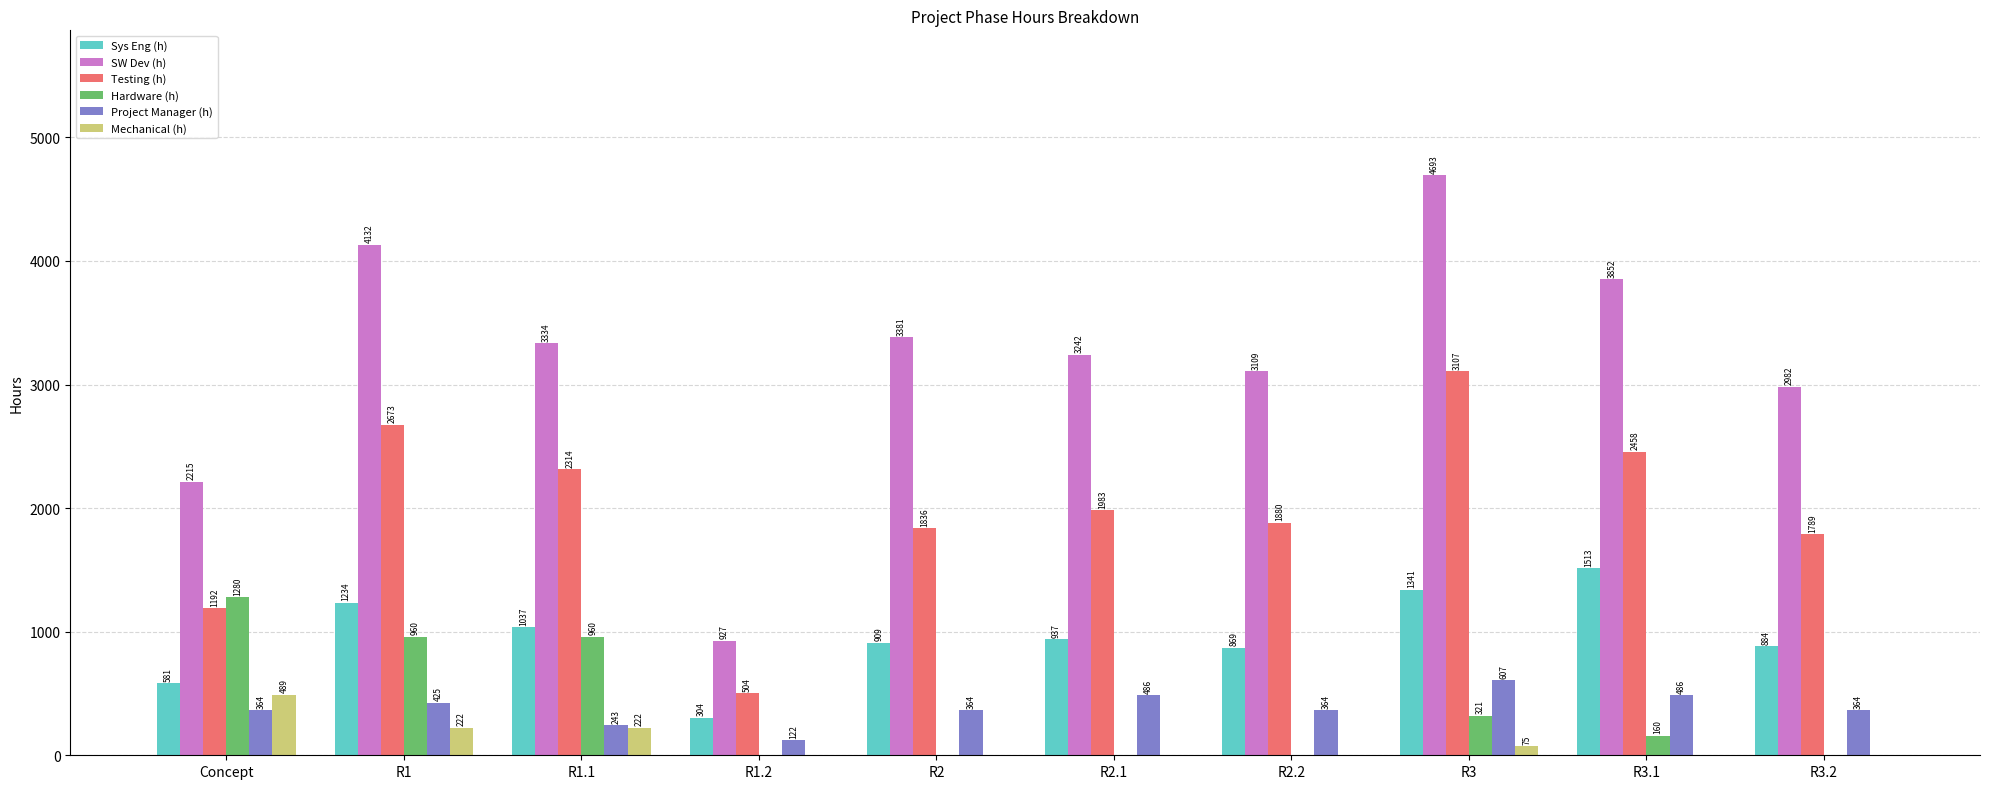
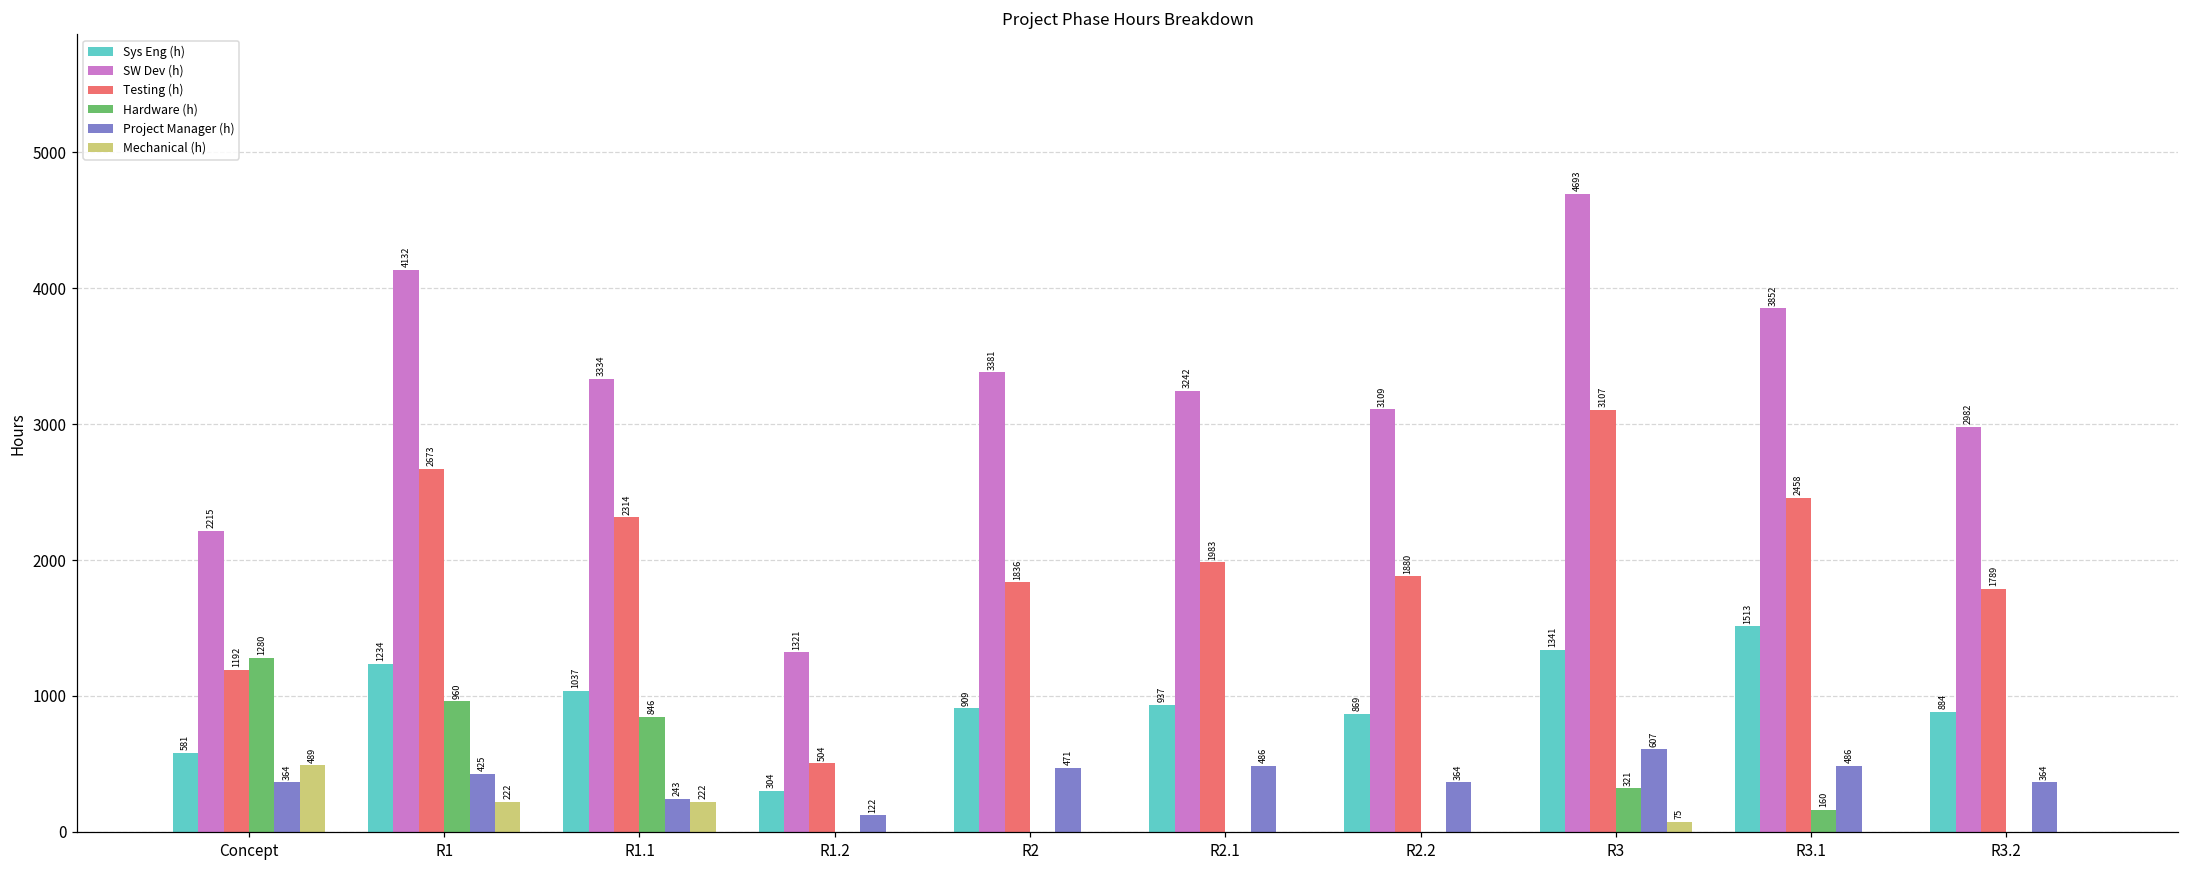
  {
    "Sys Eng (h)": {
      "Concept": 581,
      "R1": 1234,
      "R1.1": 1037,
      "R1.2": 304,
      "R2": 909,
      "R2.1": 937,
      "R2.2": 869,
      "R3": 1341,
      "R3.1": 1513,
      "R3.2": 884
    },
    "SW Dev (h)": {
      "Concept": 2215,
      "R1": 4132,
      "R1.1": 3334,
-     "R1.2": 927,
+     "R1.2": 1321,
      "R2": 3381,
      "R2.1": 3242,
      "R2.2": 3109,
      "R3": 4693,
      "R3.1": 3852,
      "R3.2": 2982
    },
    "Testing (h)": {
      "Concept": 1192,
      "R1": 2673,
      "R1.1": 2314,
      "R1.2": 504,
      "R2": 1836,
      "R2.1": 1983,
      "R2.2": 1880,
      "R3": 3107,
      "R3.1": 2458,
      "R3.2": 1789
    },
    "Hardware (h)": {
      "Concept": 1280,
      "R1": 960,
-     "R1.1": 960,
+     "R1.1": 846,
      "R3": 321,
      "R3.1": 160
    },
    "Project Manager (h)": {
      "Concept": 364,
      "R1": 425,
      "R1.1": 243,
      "R1.2": 122,
-     "R2": 364,
+     "R2": 471,
      "R2.1": 486,
      "R2.2": 364,
      "R3": 607,
      "R3.1": 486,
      "R3.2": 364
    },
    "Mechanical (h)": {
      "Concept": 489,
      "R1": 222,
      "R1.1": 222,
      "R3": 75
    }
  }
